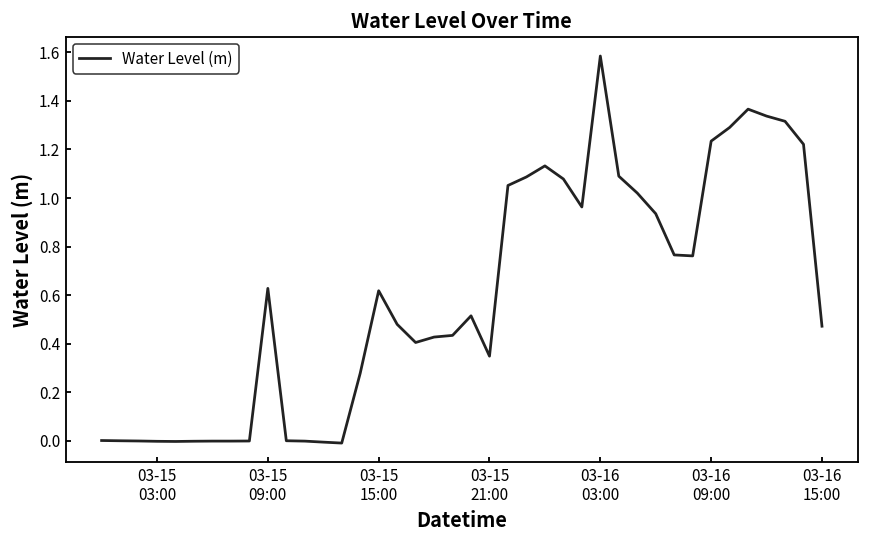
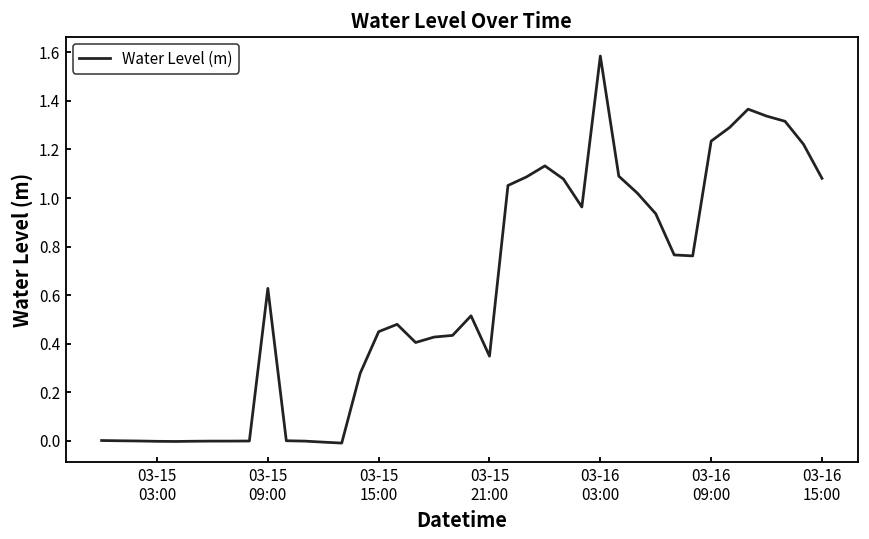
  {
    "03-15 03:00": 0.00,
    "03-15 09:00": 0.63,
-   "03-15 15:00": 0.62,
+   "03-15 15:00": 0.45,
    "03-15 21:00": 0.35,
    "03-16 03:00": 1.58,
    "03-16 09:00": 1.23,
-   "03-16 15:00": 0.47
+   "03-16 15:00": 1.08
  }
